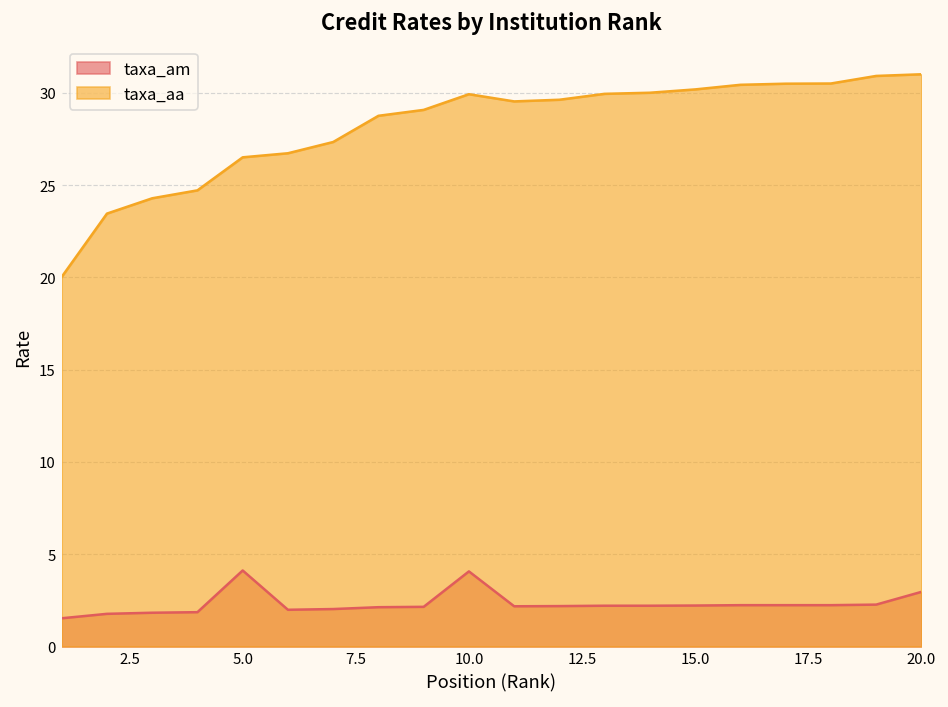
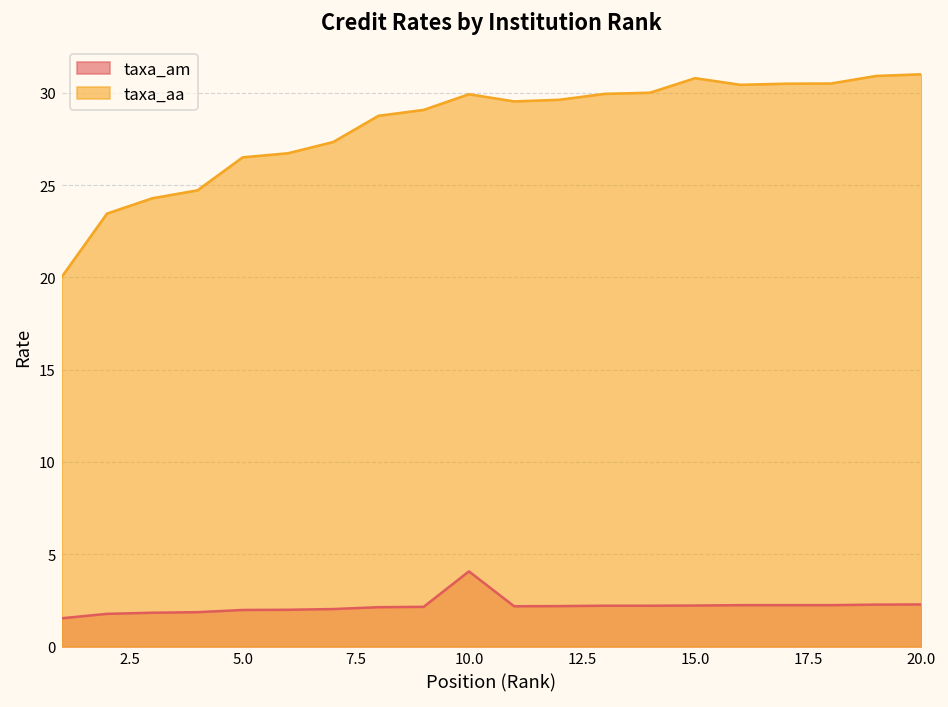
  {
    "taxa_am": {
-     "5.0": 4.1,
+     "5.0": 2.0,
      "10.0": 4.1,
      "15.0": 2.2,
-     "20.0": 3.0
+     "20.0": 2.3
    },
    "taxa_aa": {
      "5.0": 26.5,
      "10.0": 29.9,
-     "15.0": 30.2,
+     "15.0": 30.8,
      "20.0": 31.0
    }
  }
